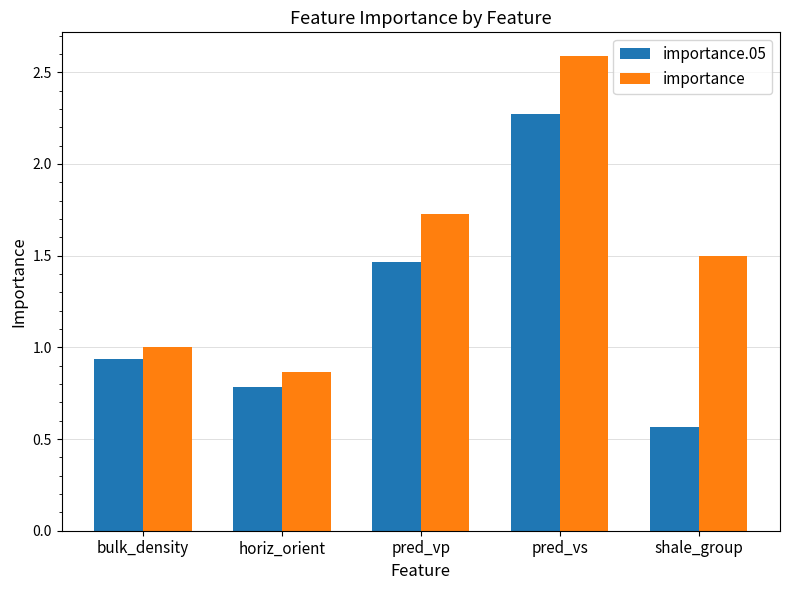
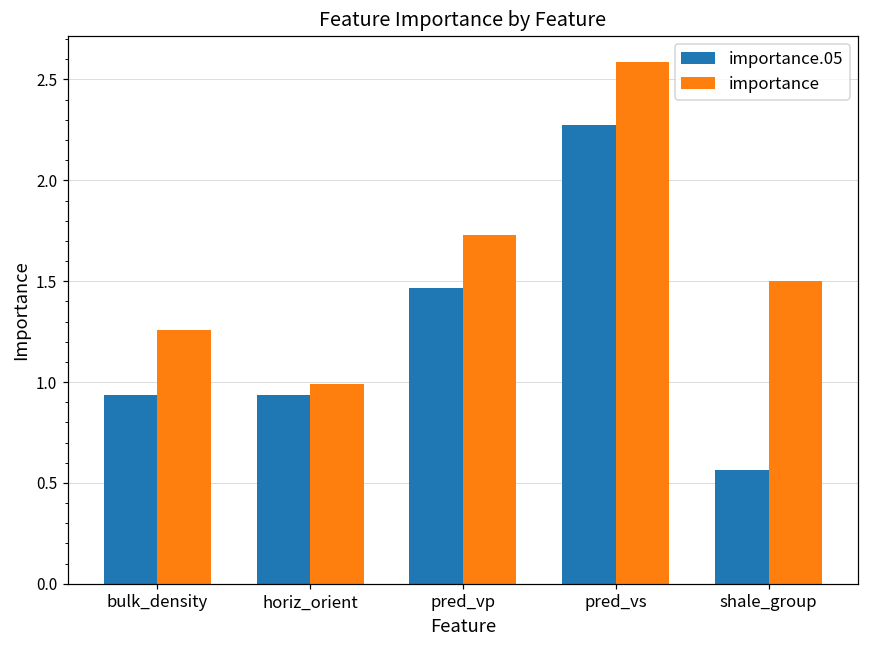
  {
    "importance.05": {
      "bulk_density": 0.94,
-     "horiz_orient": 0.78,
+     "horiz_orient": 0.94,
      "pred_vp": 1.47,
      "pred_vs": 2.27,
      "shale_group": 0.57
    },
    "importance": {
-     "bulk_density": 1.00,
-     "horiz_orient": 0.87,
+     "bulk_density": 1.26,
+     "horiz_orient": 0.99,
      "pred_vp": 1.73,
      "pred_vs": 2.59,
      "shale_group": 1.50
    }
  }
